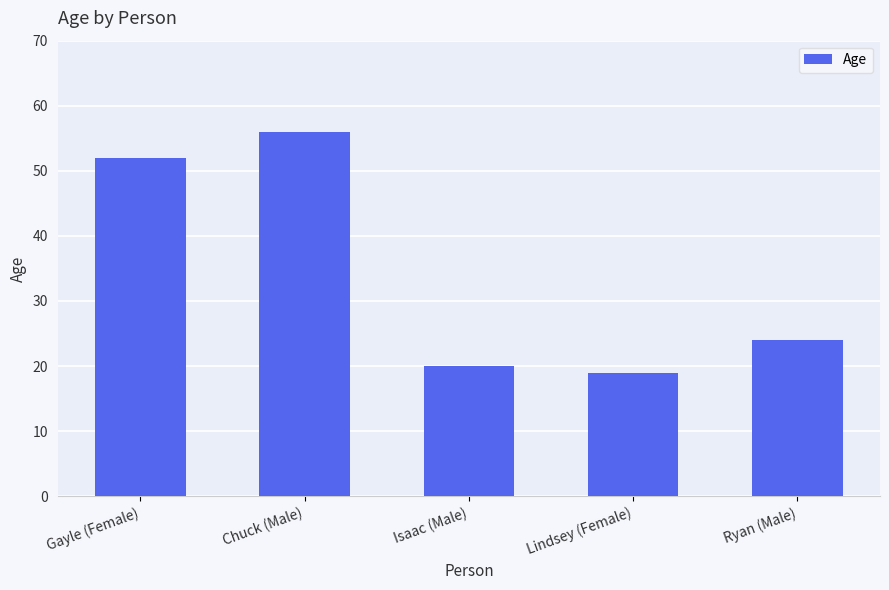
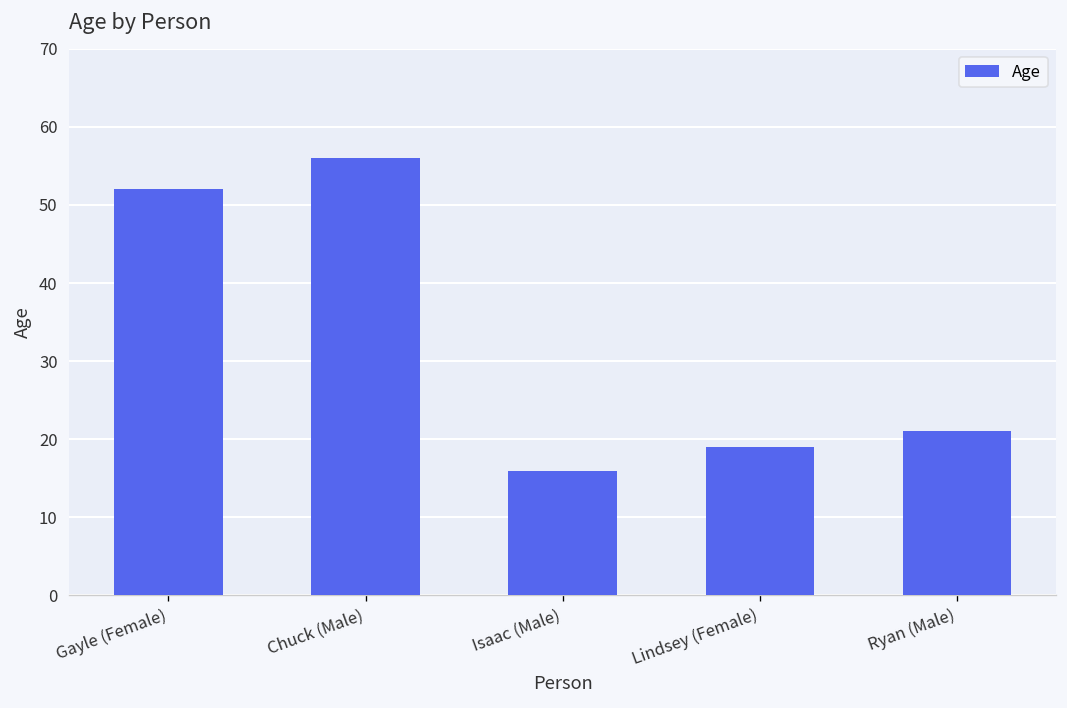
  {
    "Gayle (Female)": 52,
    "Chuck (Male)": 56,
-   "Isaac (Male)": 20,
+   "Isaac (Male)": 16,
    "Lindsey (Female)": 19,
-   "Ryan (Male)": 24
+   "Ryan (Male)": 21
  }
